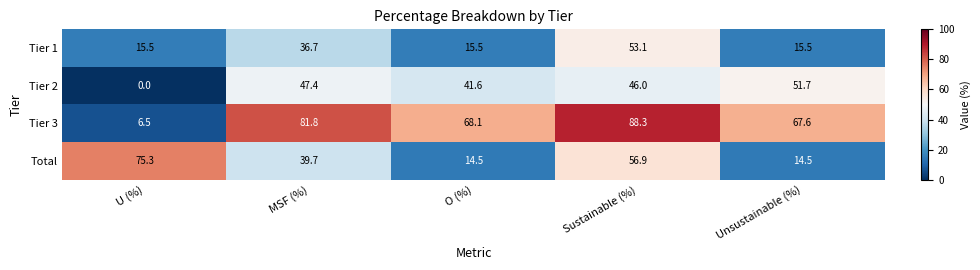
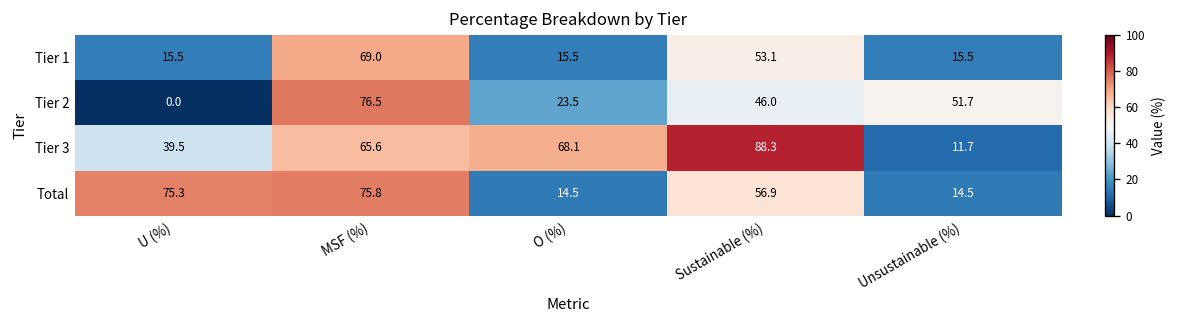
  {
    "Tier 1": {
      "U (%)": 15.5,
-     "MSF (%)": 36.7,
+     "MSF (%)": 69.0,
      "O (%)": 15.5,
      "Sustainable (%)": 53.1,
      "Unsustainable (%)": 15.5
    },
    "Tier 2": {
      "U (%)": 0.0,
-     "MSF (%)": 47.4,
-     "O (%)": 41.6,
+     "MSF (%)": 76.5,
+     "O (%)": 23.5,
      "Sustainable (%)": 46.0,
      "Unsustainable (%)": 51.7
    },
    "Tier 3": {
-     "U (%)": 6.5,
-     "MSF (%)": 81.8,
+     "U (%)": 39.5,
+     "MSF (%)": 65.6,
      "O (%)": 68.1,
      "Sustainable (%)": 88.3,
-     "Unsustainable (%)": 67.6
+     "Unsustainable (%)": 11.7
    },
    "Total": {
      "U (%)": 75.3,
-     "MSF (%)": 39.7,
+     "MSF (%)": 75.8,
      "O (%)": 14.5,
      "Sustainable (%)": 56.9,
      "Unsustainable (%)": 14.5
    }
  }
